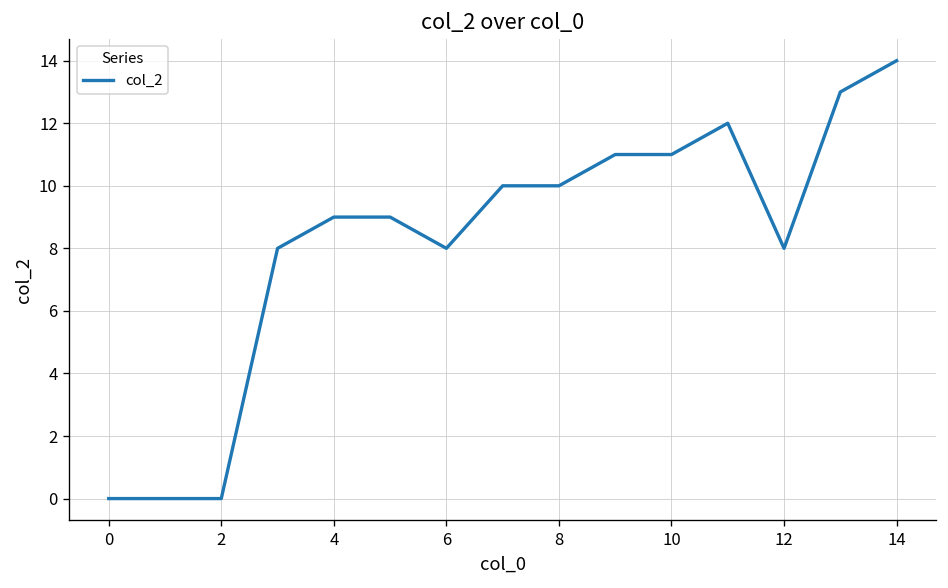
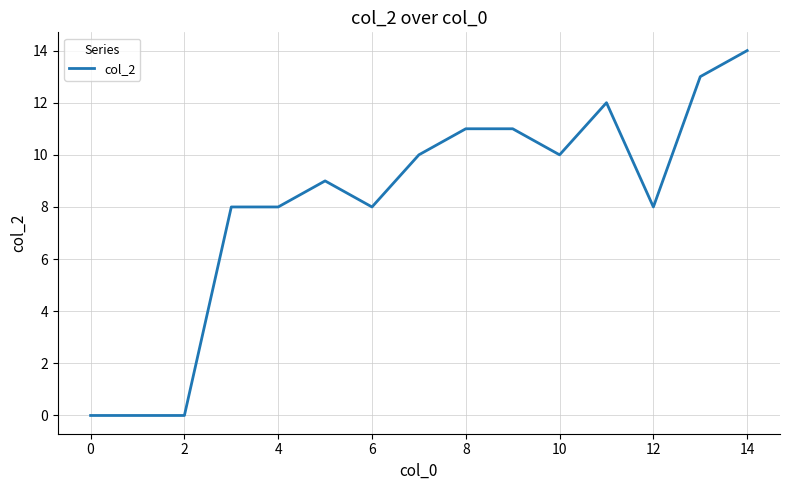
  {
    "0": 0,
    "2": 0,
-   "4": 9,
+   "4": 8,
    "6": 8,
-   "8": 10,
-   "10": 11,
+   "8": 11,
+   "10": 10,
    "12": 8,
    "14": 14
  }
